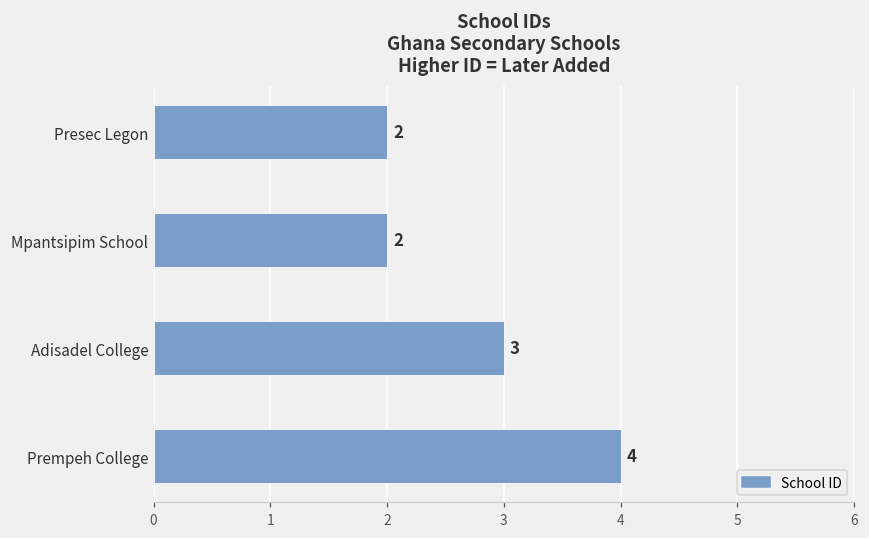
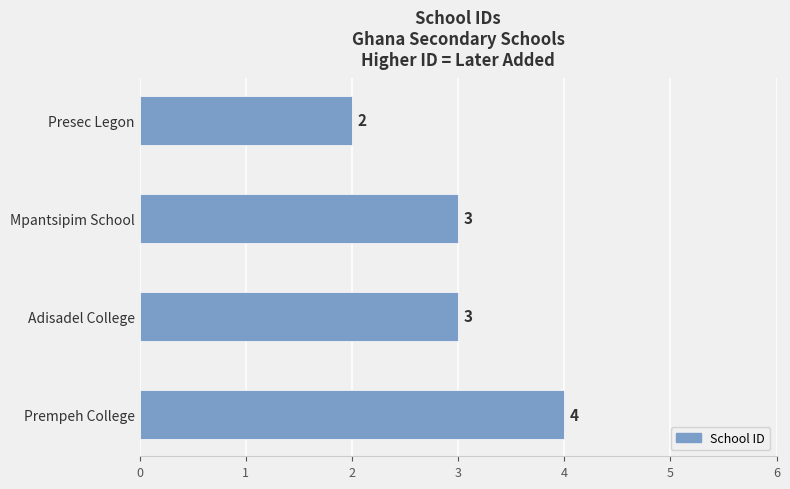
  {
    "Presec Legon": 2,
-   "Mpantsipim School": 2,
+   "Mpantsipim School": 3,
    "Adisadel College": 3,
    "Prempeh College": 4
  }
